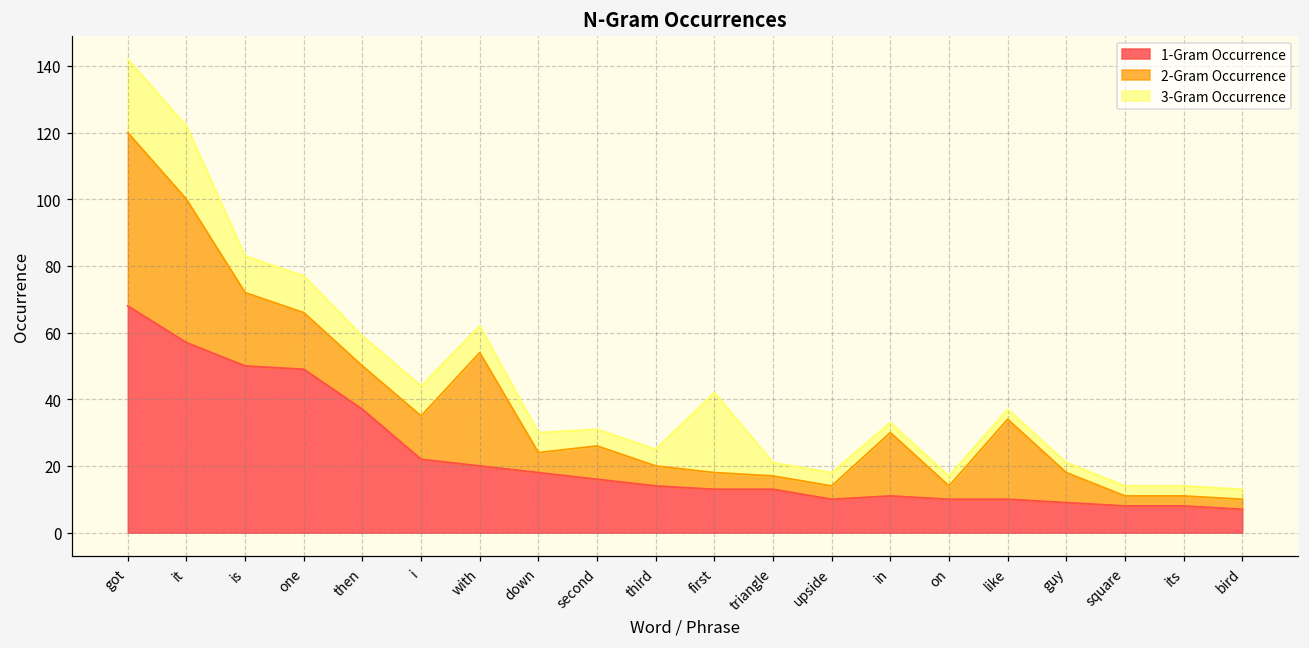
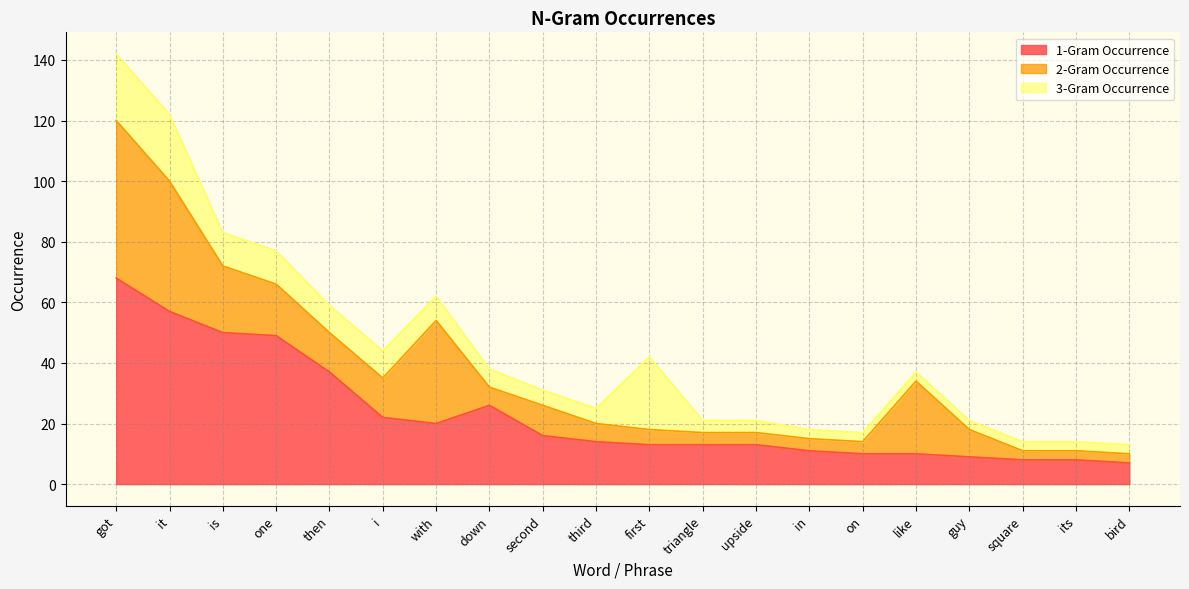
  {
    "1-Gram Occurrence": {
      "got": 68,
      "it": 57,
      "is": 50,
      "one": 49,
      "then": 37,
      "i": 22,
      "with": 20,
-     "down": 18,
+     "down": 26,
      "second": 16,
      "third": 14,
      "first": 13,
      "triangle": 13,
-     "upside": 10,
+     "upside": 13,
      "in": 11,
      "on": 10,
      "like": 10,
      "guy": 9,
      "square": 8,
      "its": 8,
      "bird": 7
    },
    "2-Gram Occurrence": {
      "got": 52,
      "it": 43,
      "is": 22,
      "one": 17,
      "then": 13,
      "i": 13,
      "with": 34,
      "down": 6,
      "second": 10,
      "third": 6,
      "first": 5,
      "triangle": 4,
      "upside": 4,
-     "in": 19,
+     "in": 4,
      "on": 4,
      "like": 24,
      "guy": 9,
      "square": 3,
      "its": 3,
      "bird": 3
    },
    "3-Gram Occurrence": {
      "got": 22,
      "it": 22,
      "is": 11,
      "one": 11,
      "then": 9,
      "i": 9,
      "with": 8,
      "down": 6,
      "second": 5,
      "third": 5,
      "first": 24,
      "triangle": 4,
      "upside": 4,
      "in": 3,
      "on": 3,
      "like": 3,
      "guy": 3,
      "square": 3,
      "its": 3,
      "bird": 3
    }
  }
